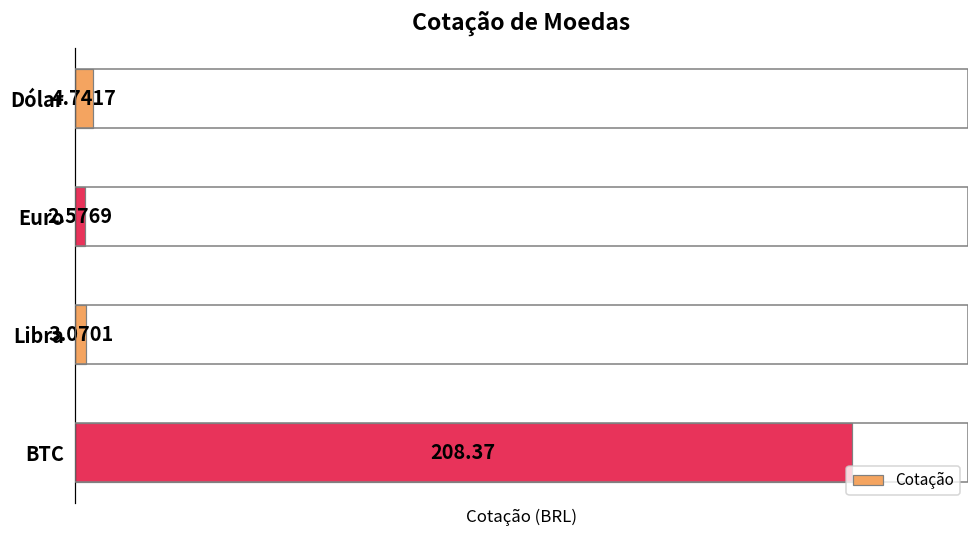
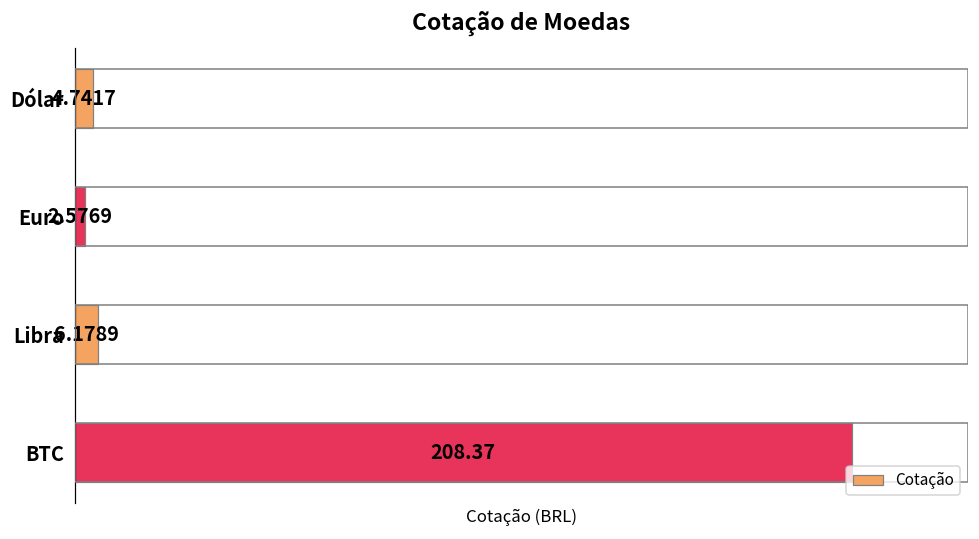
  {
    "Dólar": 4.7417,
    "Euro": 2.5769,
-   "Libra": 3.0701,
+   "Libra": 6.1789,
    "BTC": 208.37
  }
